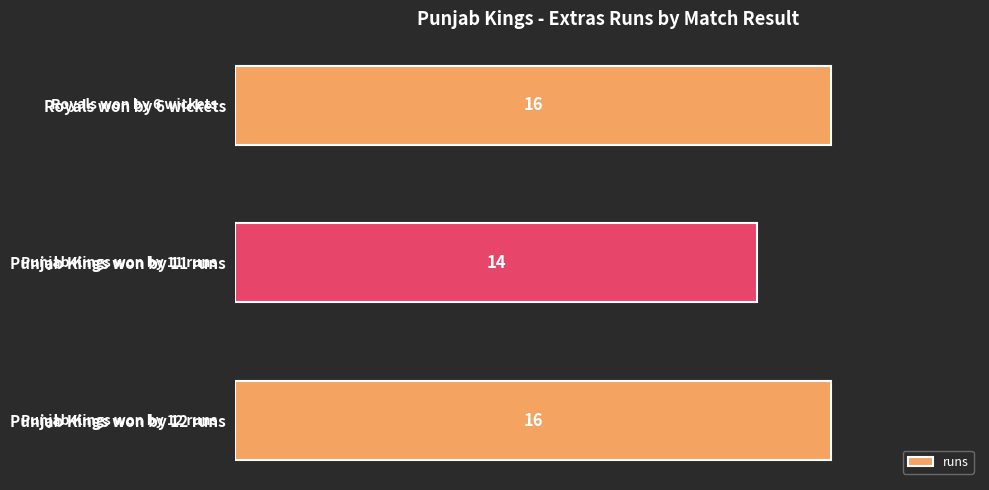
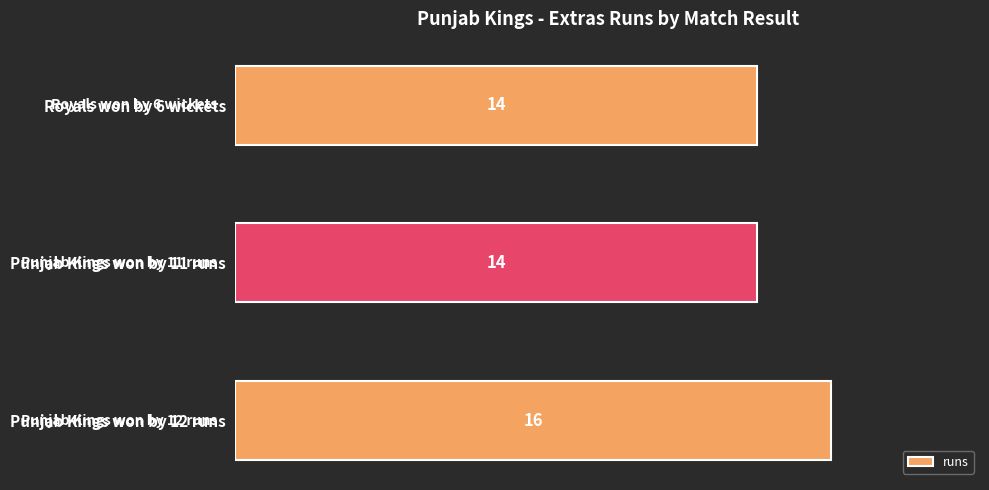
  {
-   "Royals won by 6 wickets": 16,
+   "Royals won by 6 wickets": 14,
    "Punjab Kings won by 11 runs": 14,
    "Punjab Kings won by 12 runs": 16
  }
